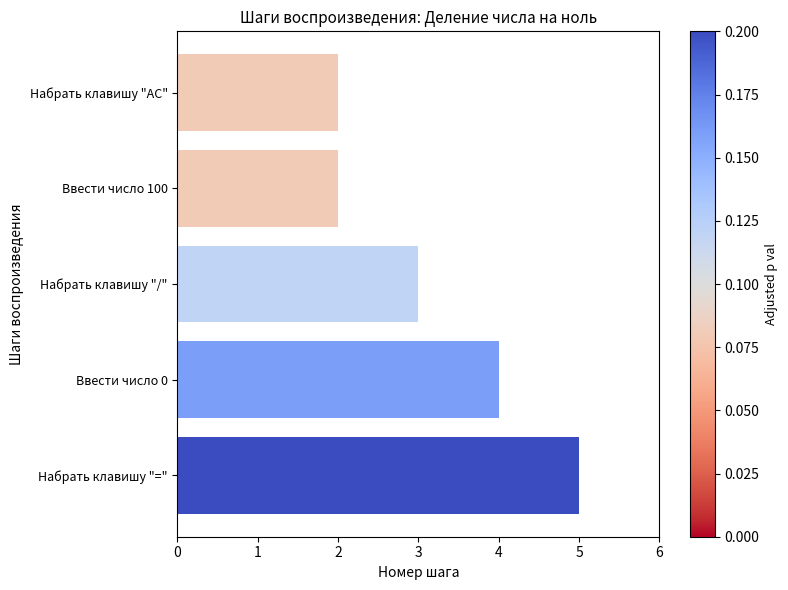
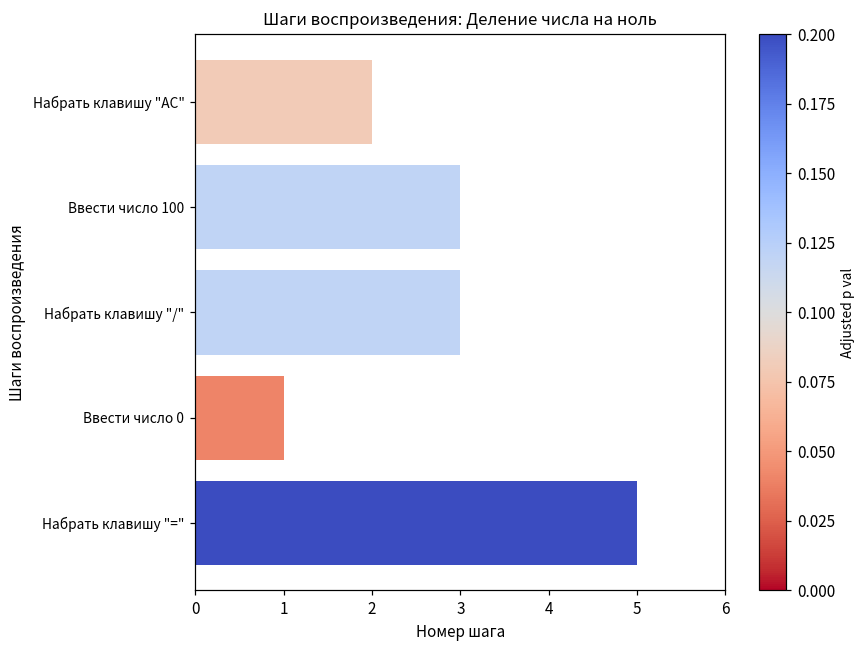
  {
    "Набрать клавишу \"AC\"": 2,
-   "Ввести число 100": 2,
+   "Ввести число 100": 3,
    "Набрать клавишу \"/\"": 3,
-   "Ввести число 0": 4,
+   "Ввести число 0": 1,
    "Набрать клавишу \"=\"": 5
  }
